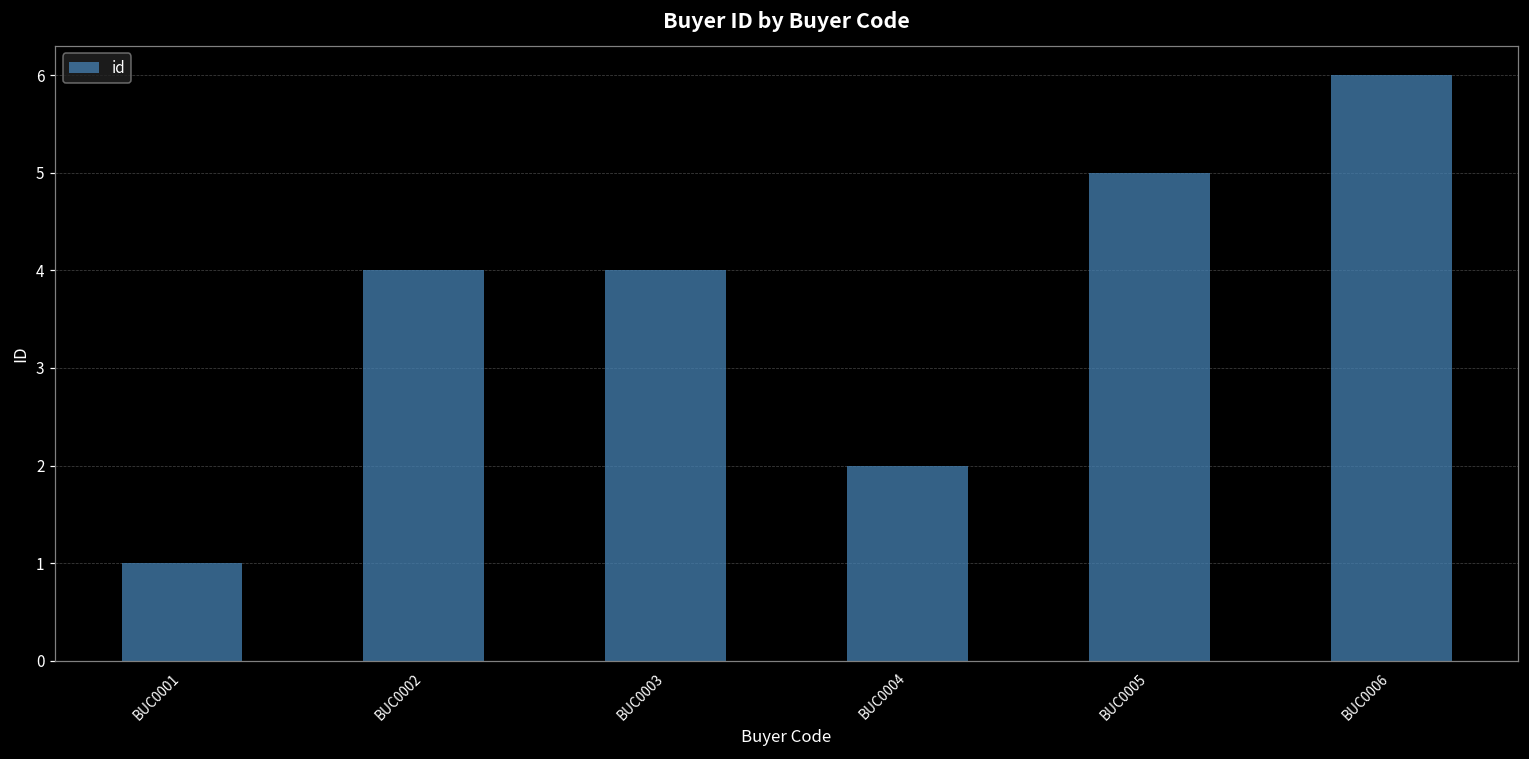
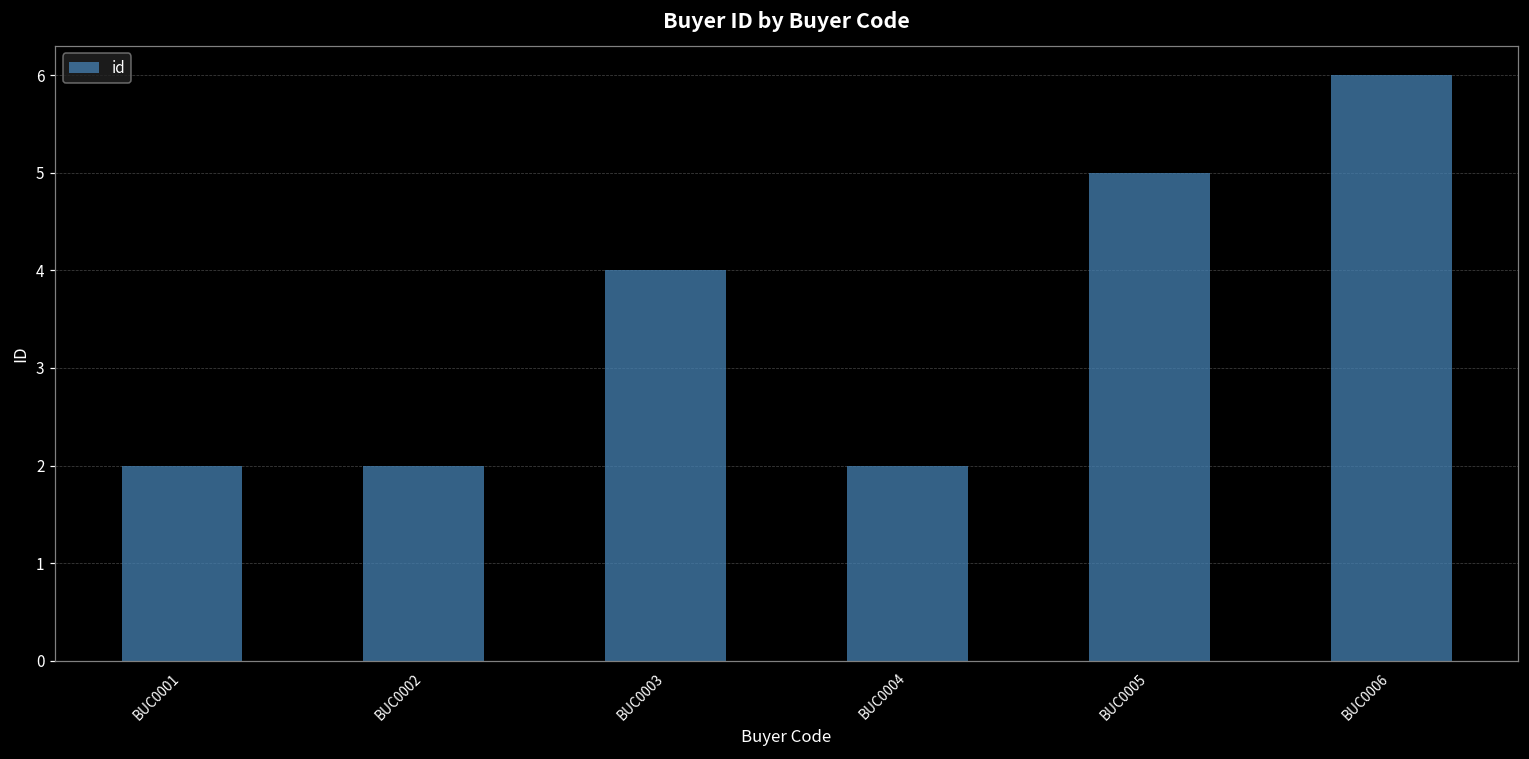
  {
-   "BUC0001": 1,
-   "BUC0002": 4,
+   "BUC0001": 2,
+   "BUC0002": 2,
    "BUC0003": 4,
    "BUC0004": 2,
    "BUC0005": 5,
    "BUC0006": 6
  }
